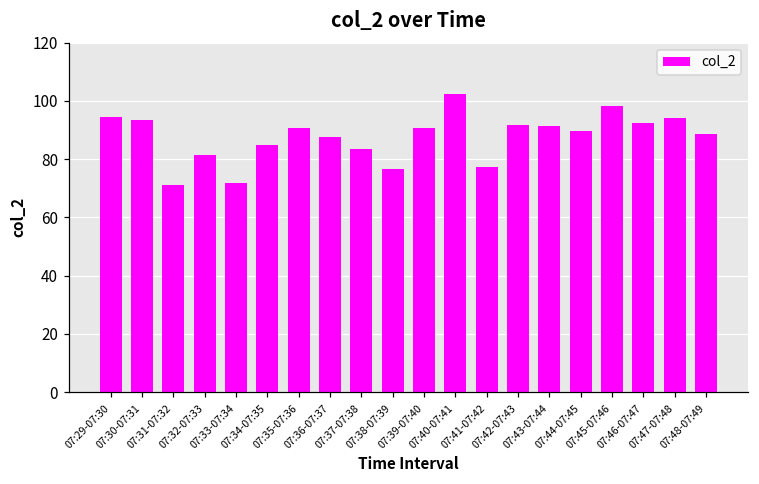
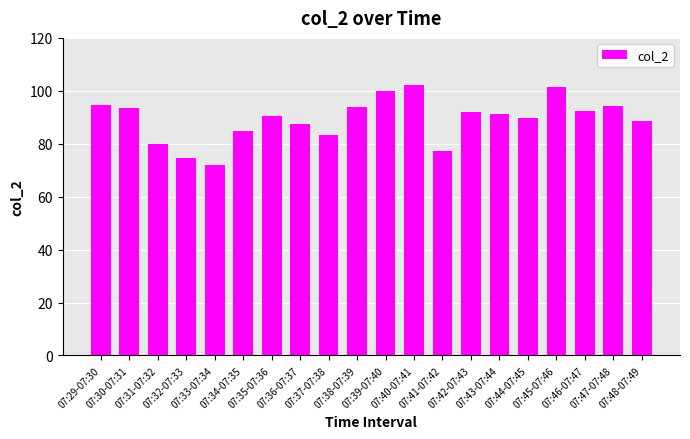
  {
    "07:29-07:30": 95,
    "07:30-07:31": 94,
-   "07:31-07:32": 71,
-   "07:32-07:33": 82,
+   "07:31-07:32": 80,
+   "07:32-07:33": 75,
    "07:33-07:34": 72,
    "07:34-07:35": 85,
    "07:35-07:36": 91,
    "07:36-07:37": 88,
    "07:37-07:38": 83,
-   "07:38-07:39": 77,
-   "07:39-07:40": 91,
+   "07:38-07:39": 94,
+   "07:39-07:40": 100,
    "07:40-07:41": 102,
    "07:41-07:42": 77,
    "07:42-07:43": 92,
    "07:43-07:44": 91,
    "07:44-07:45": 90,
-   "07:45-07:46": 98,
+   "07:45-07:46": 102,
    "07:46-07:47": 92,
    "07:47-07:48": 94,
    "07:48-07:49": 89
  }
